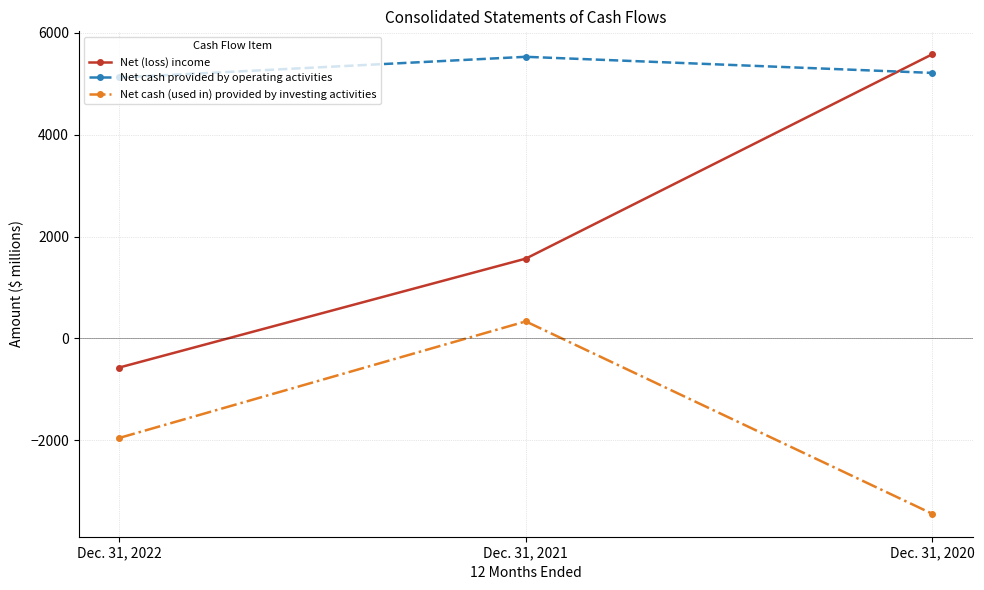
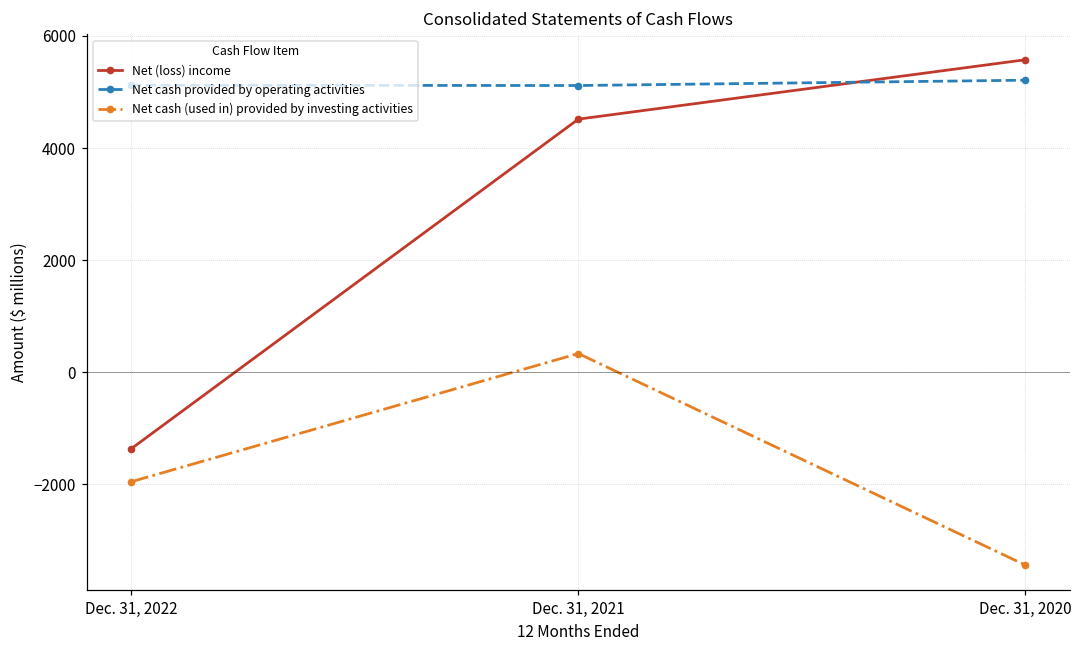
  {
    "Net (loss) income": {
-     "Dec. 31, 2022": -600,
-     "Dec. 31, 2021": 1600,
+     "Dec. 31, 2022": -1400,
+     "Dec. 31, 2021": 4500,
      "Dec. 31, 2020": 5600
    },
    "Net cash provided by operating activities": {
-     "Dec. 31, 2021": 5500,
+     "Dec. 31, 2021": 5100,
      "Dec. 31, 2020": 5200
    },
    "Net cash (used in) provided by investing activities": {
      "Dec. 31, 2022": -2000,
      "Dec. 31, 2021": 300,
      "Dec. 31, 2020": -3400
    }
  }
